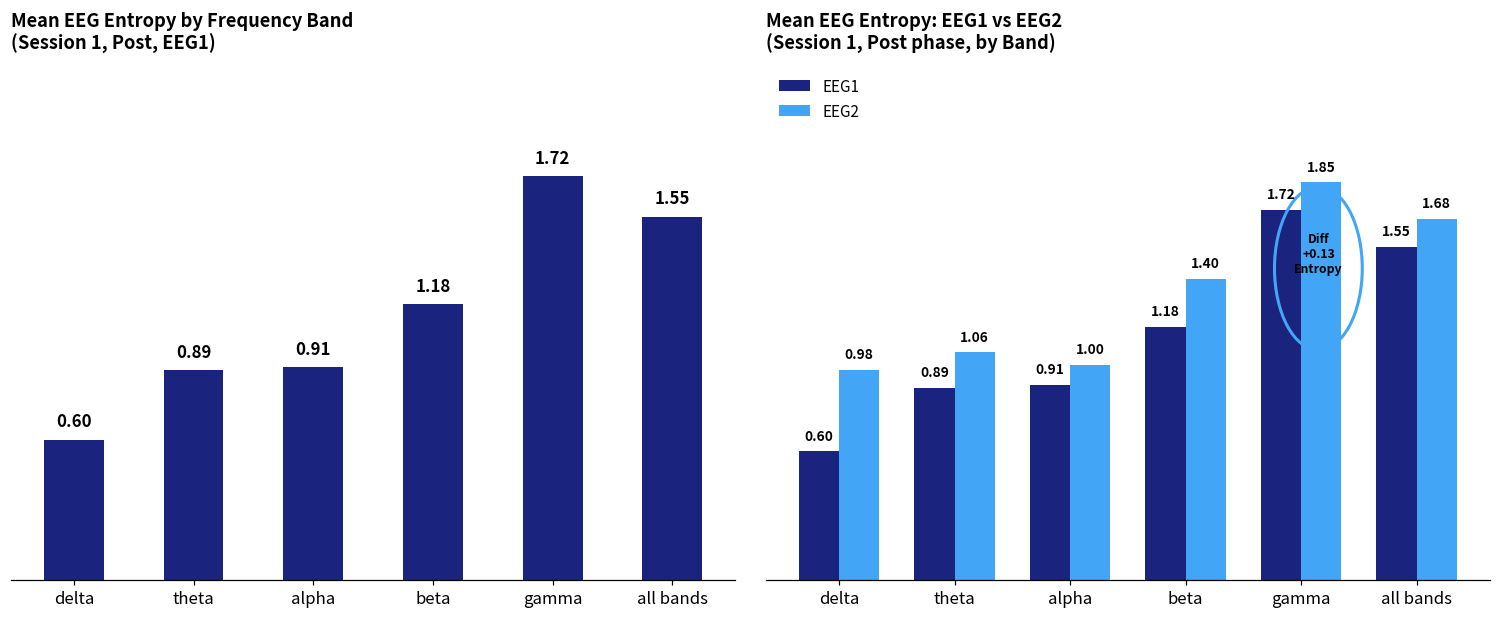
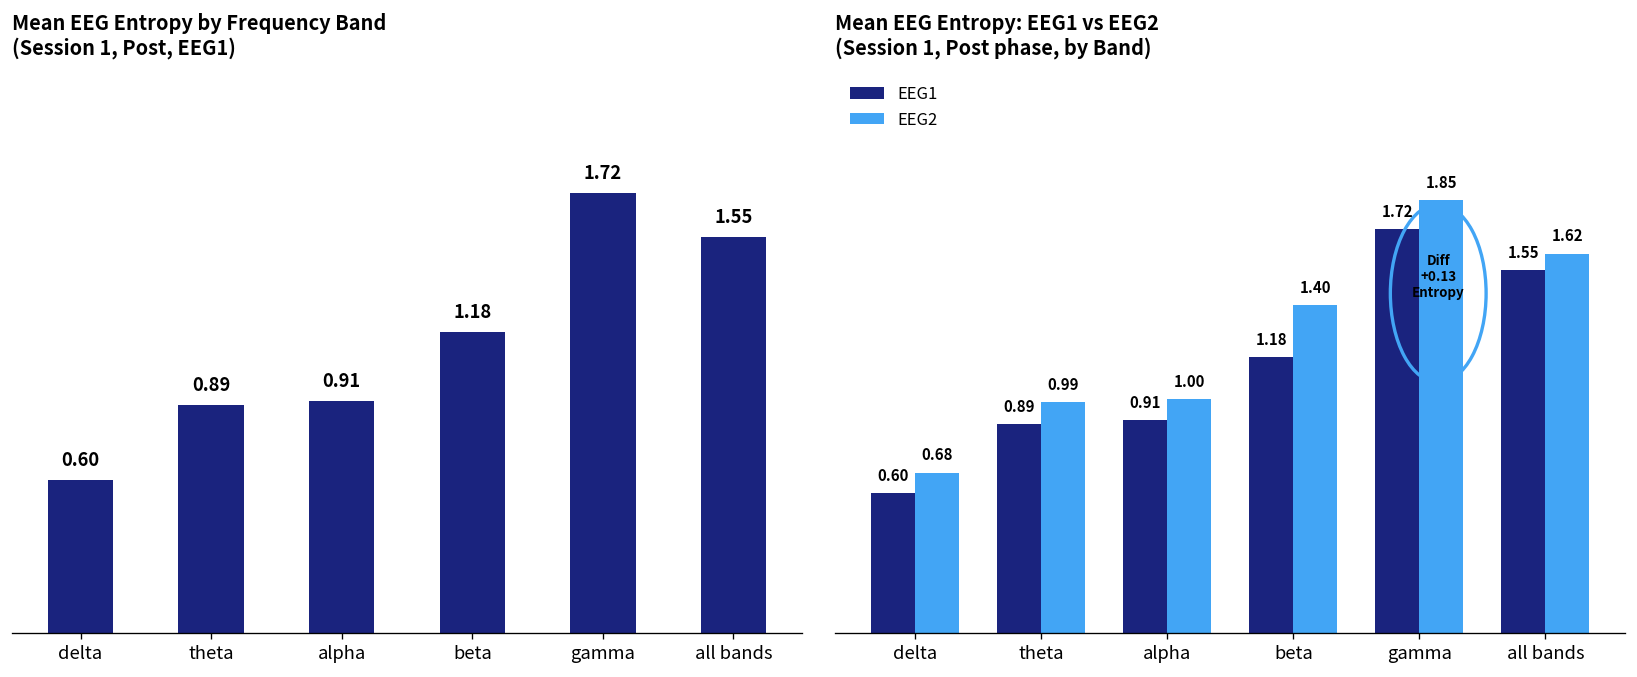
  {
    "Mean EEG Entropy by Frequency Band (Session 1, Post, EEG1)": {
      "delta": 0.60,
      "theta": 0.89,
      "alpha": 0.91,
      "beta": 1.18,
      "gamma": 1.72,
      "all bands": 1.55
    },
    "Mean EEG Entropy: EEG1 vs EEG2 (Session 1, Post phase, by Band)": {
      "EEG1": {
        "delta": 0.60,
        "theta": 0.89,
        "alpha": 0.91,
        "beta": 1.18,
        "gamma": 1.72,
        "all bands": 1.55
      },
      "EEG2": {
-       "delta": 0.98,
-       "theta": 1.06,
+       "delta": 0.68,
+       "theta": 0.99,
        "alpha": 1.00,
        "beta": 1.40,
        "gamma": 1.85,
-       "all bands": 1.68
+       "all bands": 1.62
      }
    }
  }
